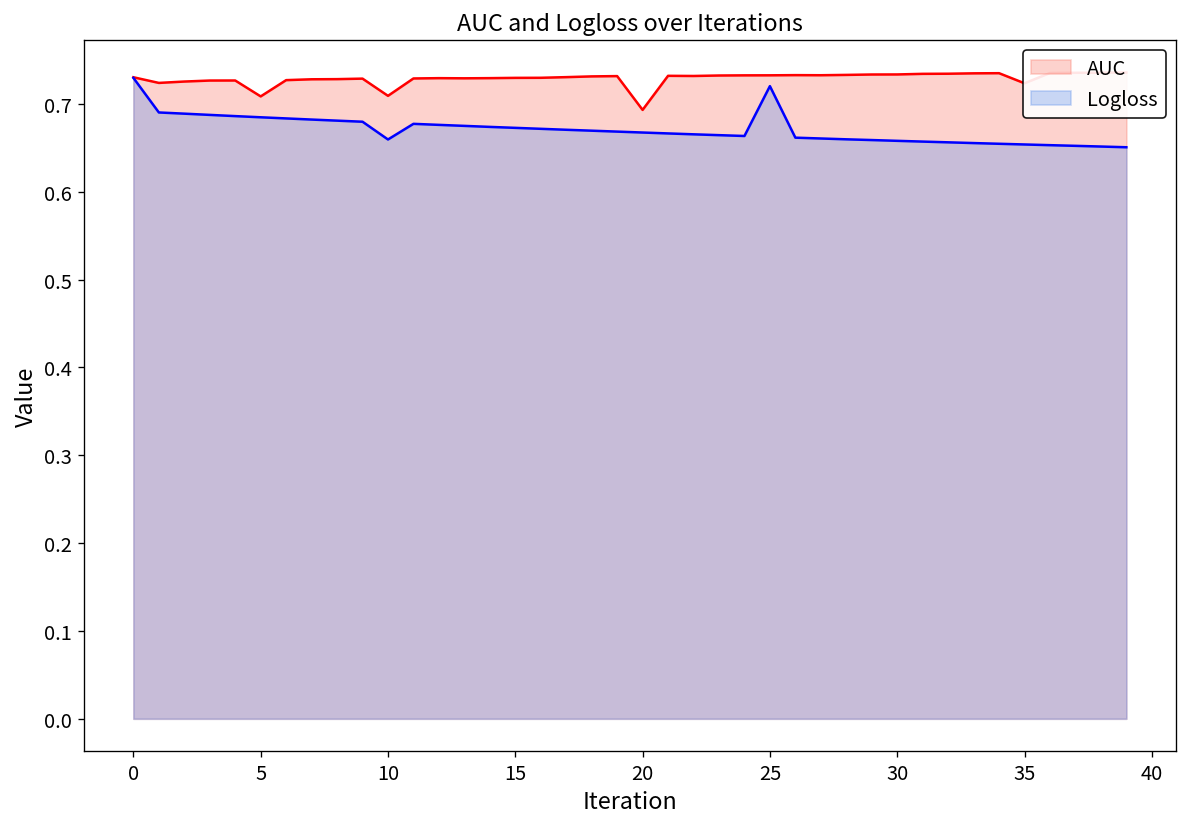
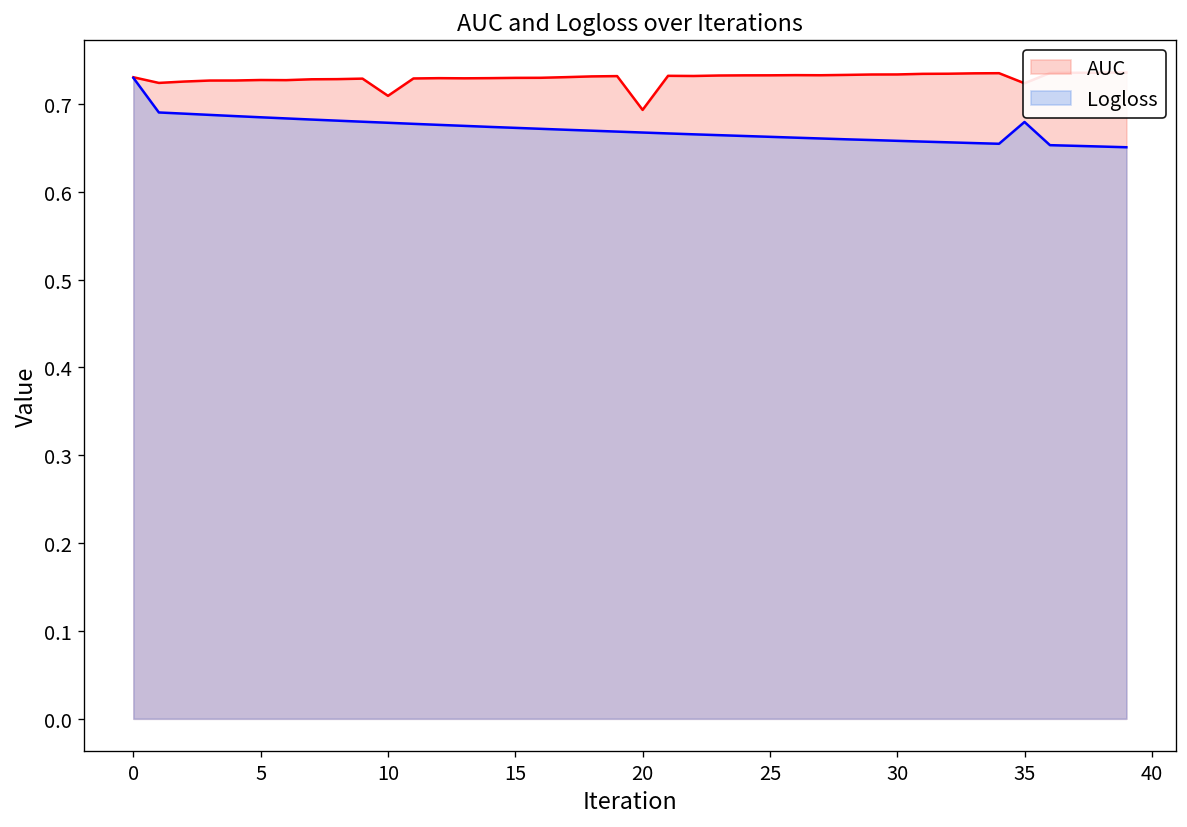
  {
    "AUC": {
-     "5": 0.71,
+     "5": 0.73,
      "10": 0.71,
      "15": 0.73,
      "20": 0.69,
      "25": 0.73,
      "30": 0.73
    },
    "Logloss": {
      "5": 0.68,
-     "10": 0.66,
+     "10": 0.68,
      "15": 0.67,
      "20": 0.67,
-     "25": 0.72,
+     "25": 0.66,
      "30": 0.66,
-     "35": 0.65
+     "35": 0.68
    }
  }
